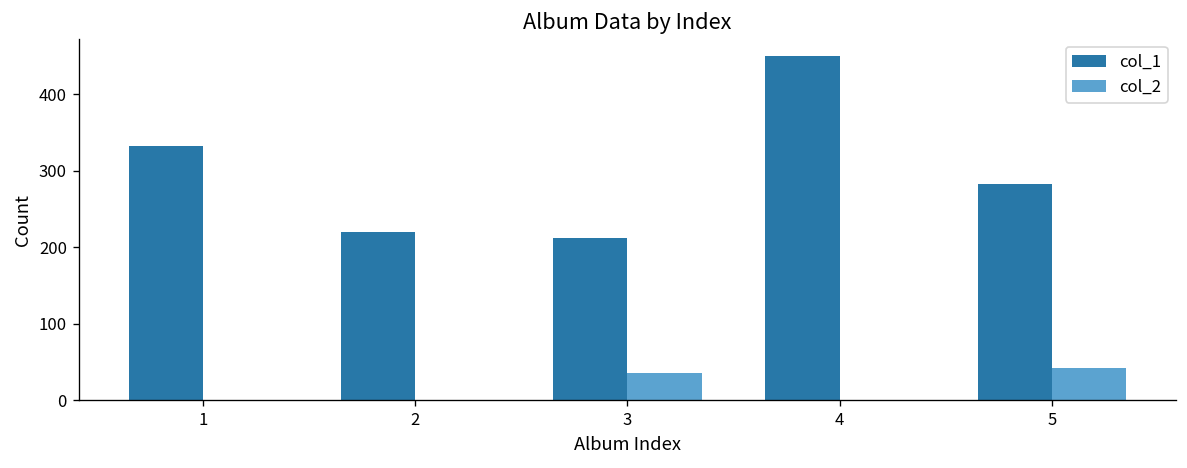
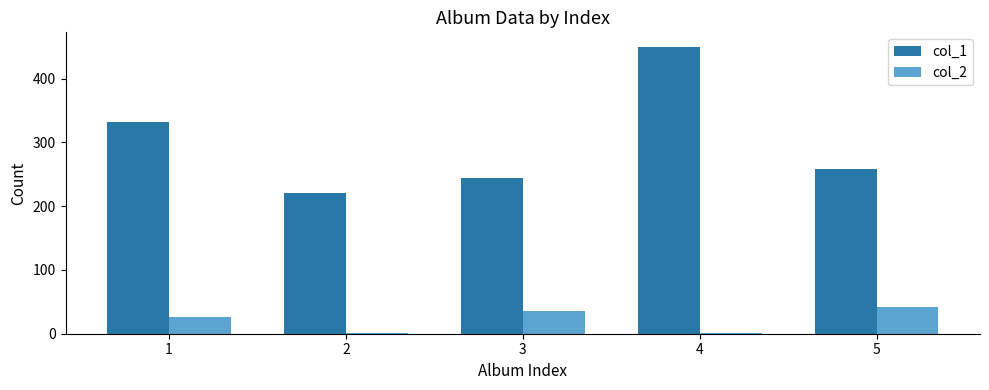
  {
    "col_1": {
      "1": 330,
      "2": 220,
-     "3": 210,
+     "3": 240,
      "4": 450,
-     "5": 280
+     "5": 260
    },
    "col_2": {
-     "1": 0,
+     "1": 30,
      "3": 40,
      "5": 40
    }
  }
